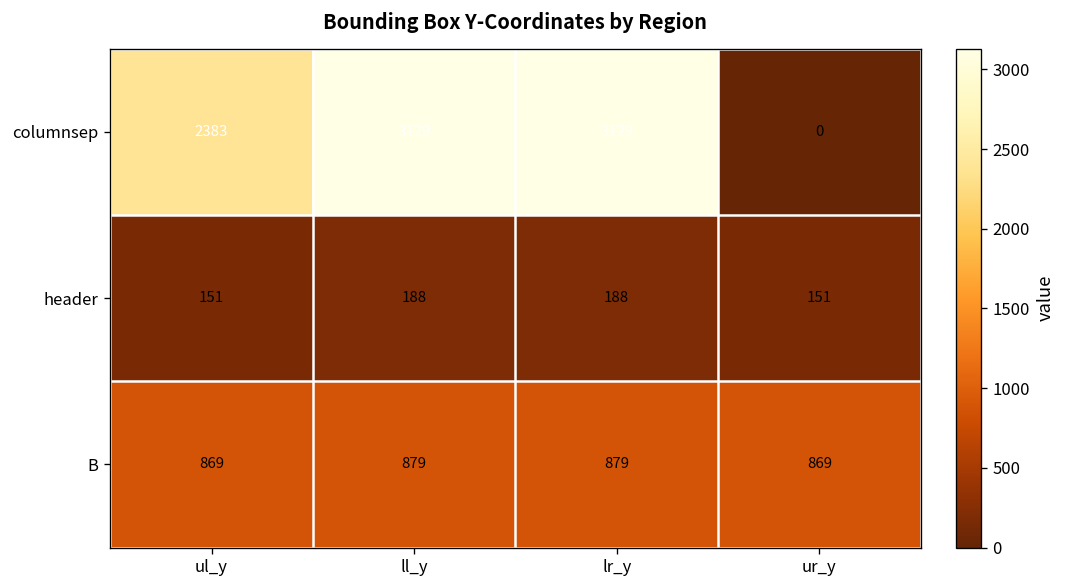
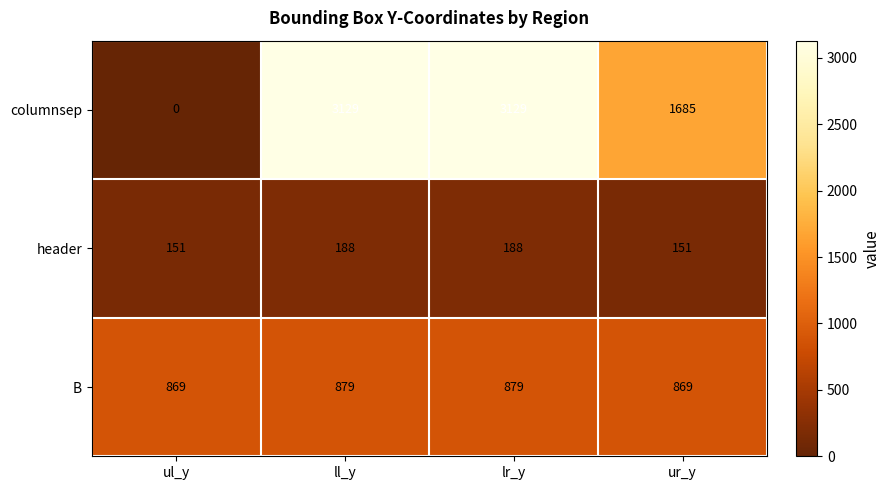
  {
    "columnsep": {
-     "ul_y": 2383,
-     "ur_y": 0
+     "ul_y": 0,
+     "ur_y": 1685
    },
    "header": {
      "ul_y": 151,
      "ll_y": 188,
      "lr_y": 188,
      "ur_y": 151
    },
    "B": {
      "ul_y": 869,
      "ll_y": 879,
      "lr_y": 879,
      "ur_y": 869
    }
  }
